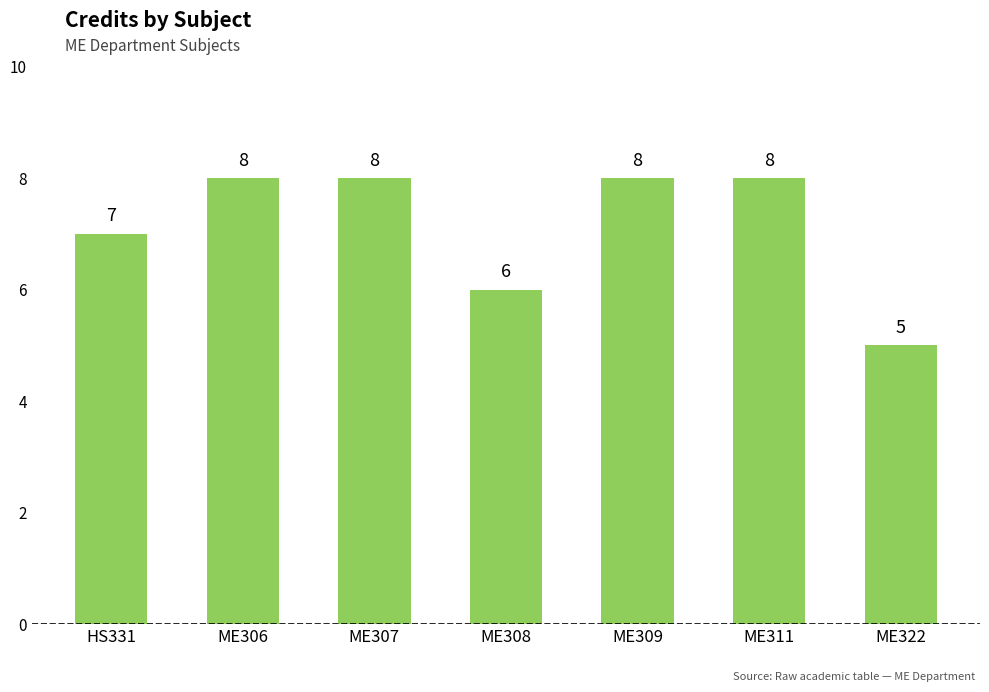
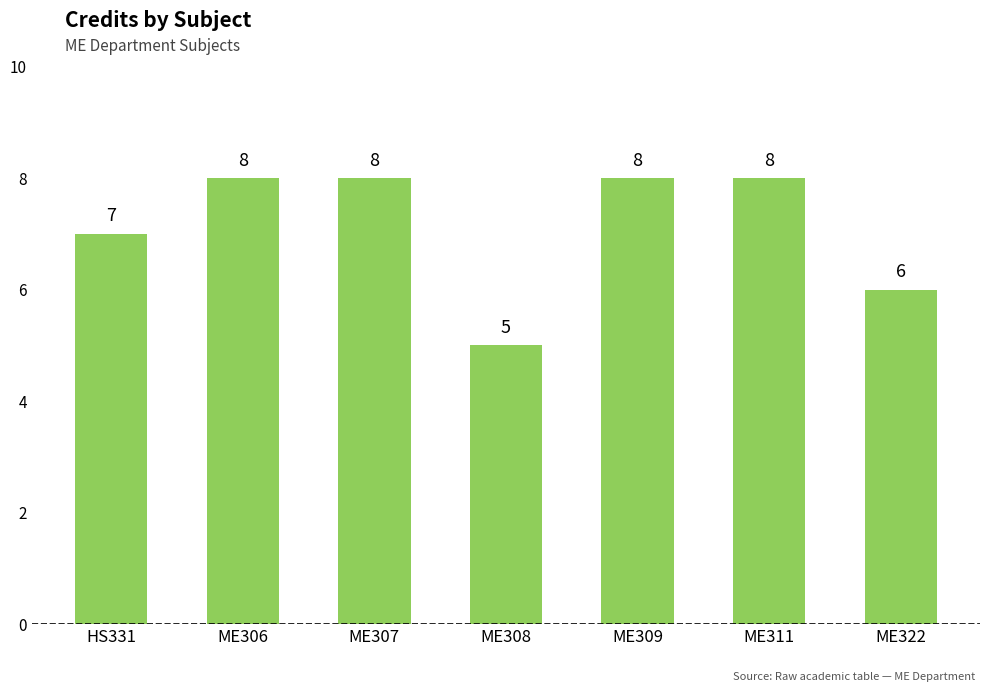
  {
    "HS331": 7,
    "ME306": 8,
    "ME307": 8,
-   "ME308": 6,
+   "ME308": 5,
    "ME309": 8,
    "ME311": 8,
-   "ME322": 5
+   "ME322": 6
  }
